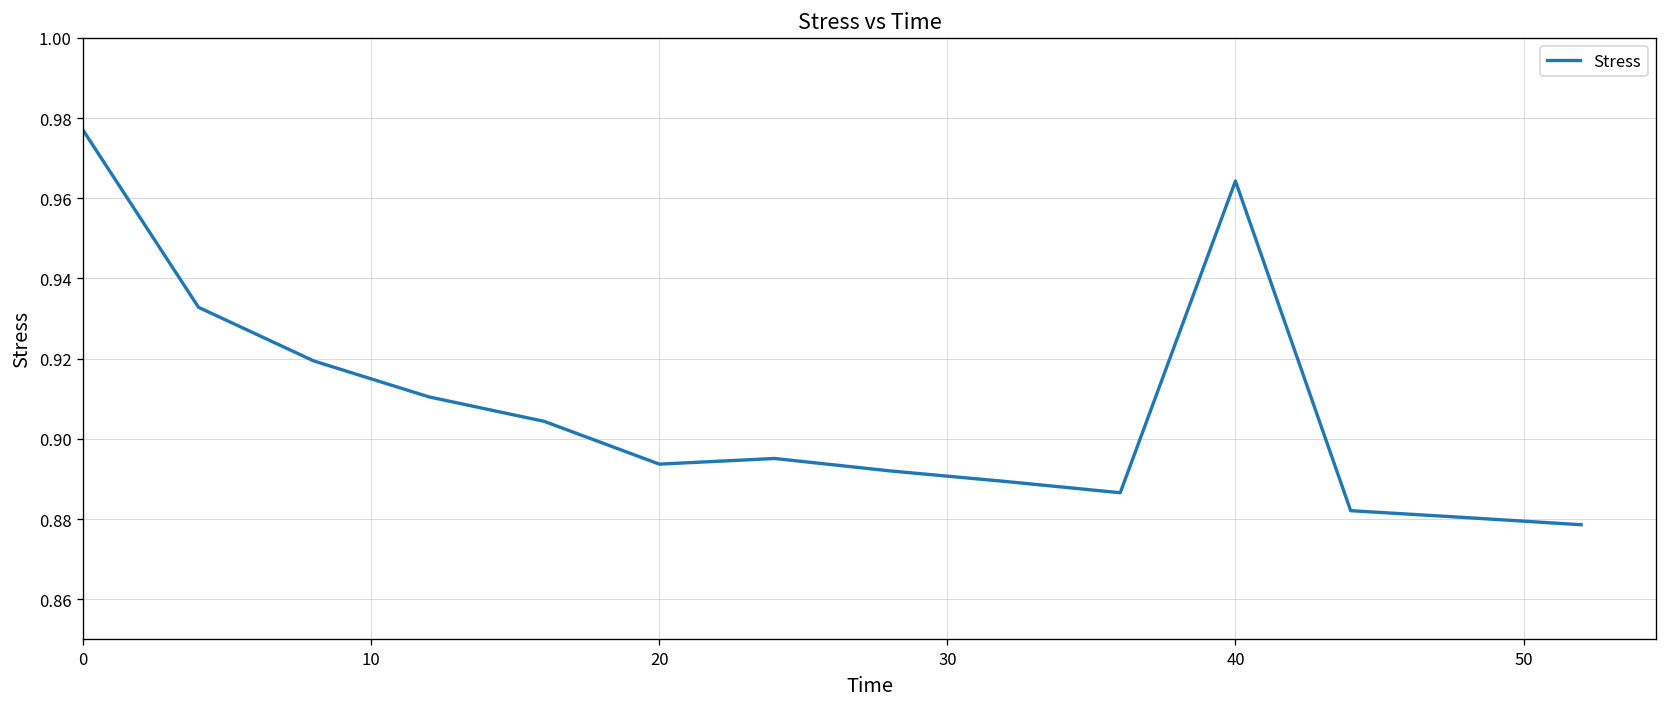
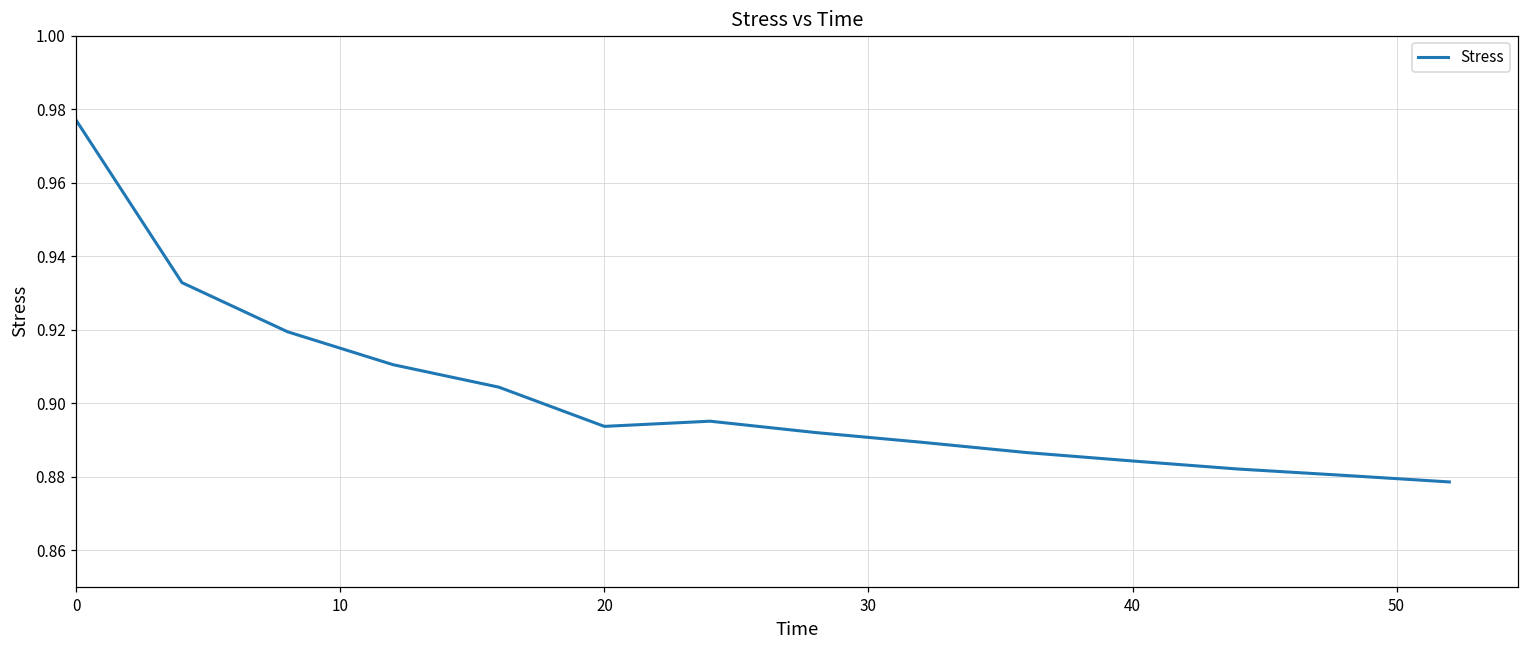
  {
    "0": 0.977,
    "20": 0.894,
-   "40": 0.964
+   "40": 0.884
  }
